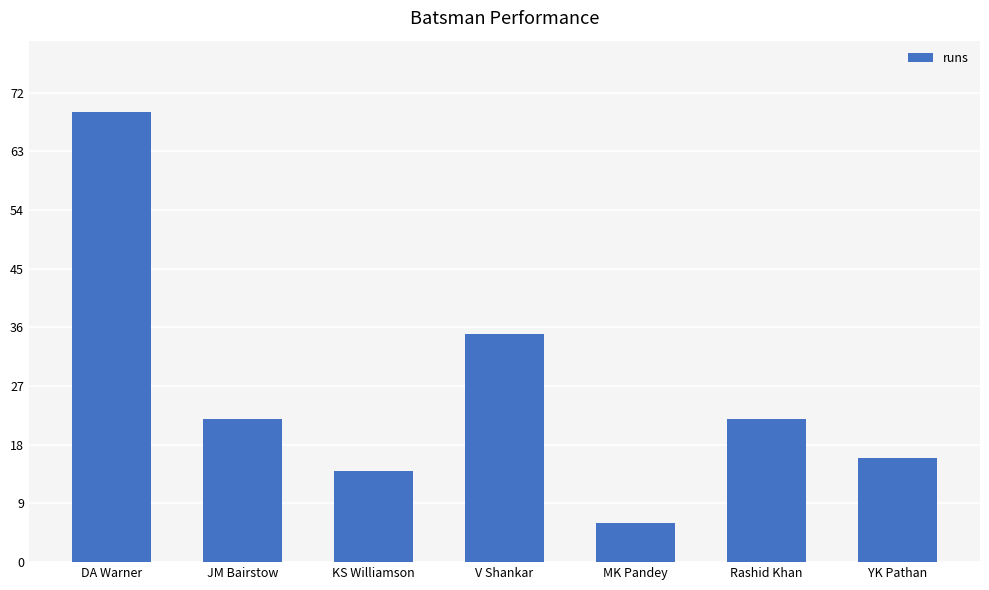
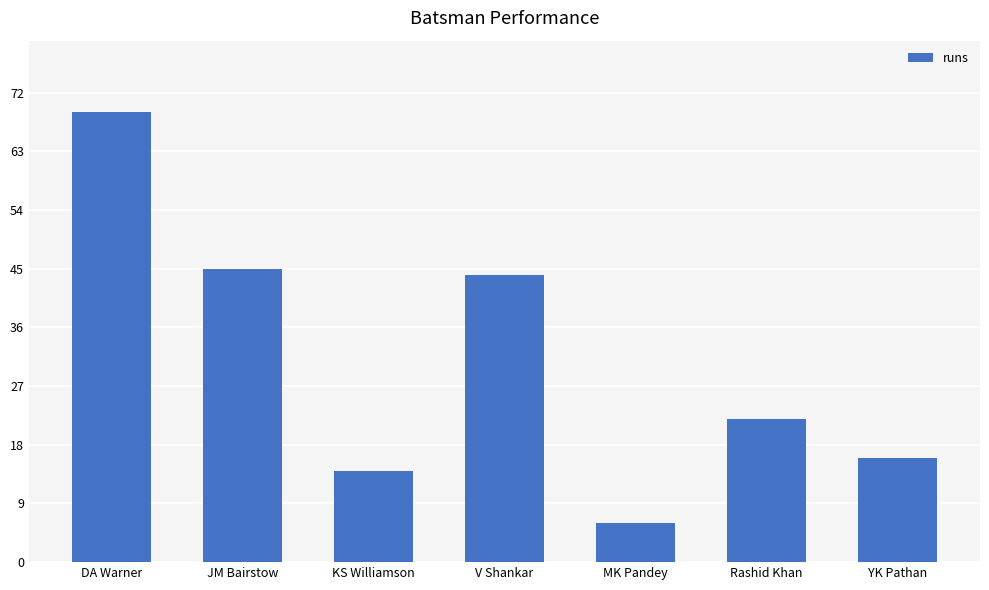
  {
    "DA Warner": 69,
-   "JM Bairstow": 22,
+   "JM Bairstow": 45,
    "KS Williamson": 14,
-   "V Shankar": 35,
+   "V Shankar": 44,
    "MK Pandey": 6,
    "Rashid Khan": 22,
    "YK Pathan": 16
  }
